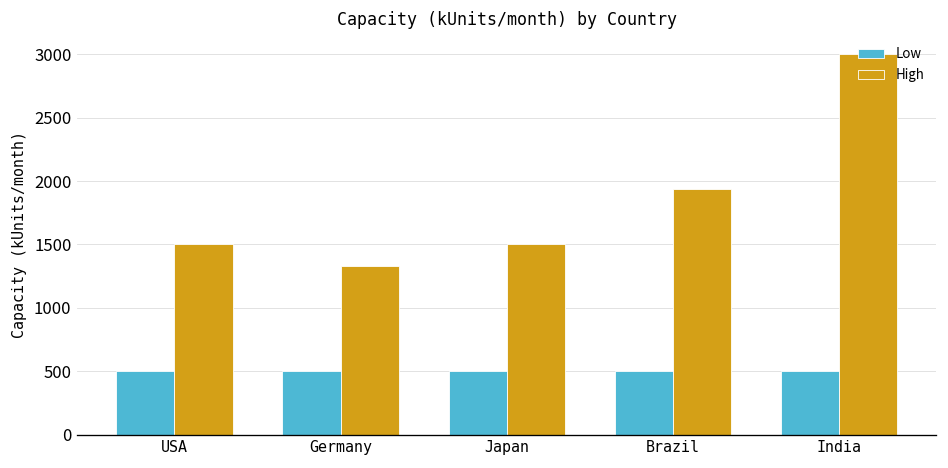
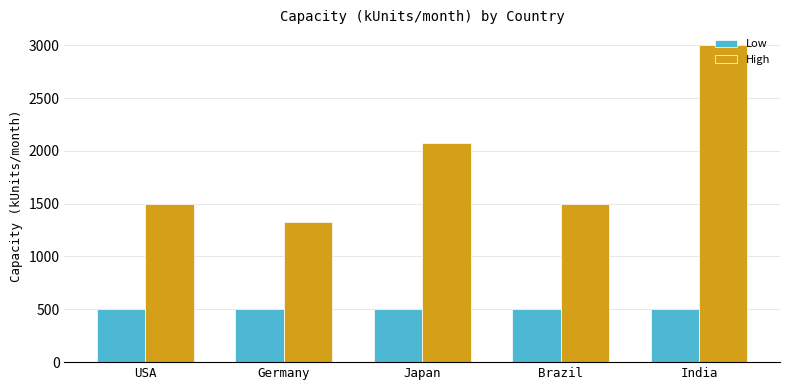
  {
    "Low": {
      "USA": 500,
      "Germany": 500,
      "Japan": 500,
      "Brazil": 500,
      "India": 500
    },
    "High": {
      "USA": 1500,
      "Germany": 1330,
-     "Japan": 1500,
-     "Brazil": 1940,
+     "Japan": 2070,
+     "Brazil": 1500,
      "India": 3000
    }
  }
